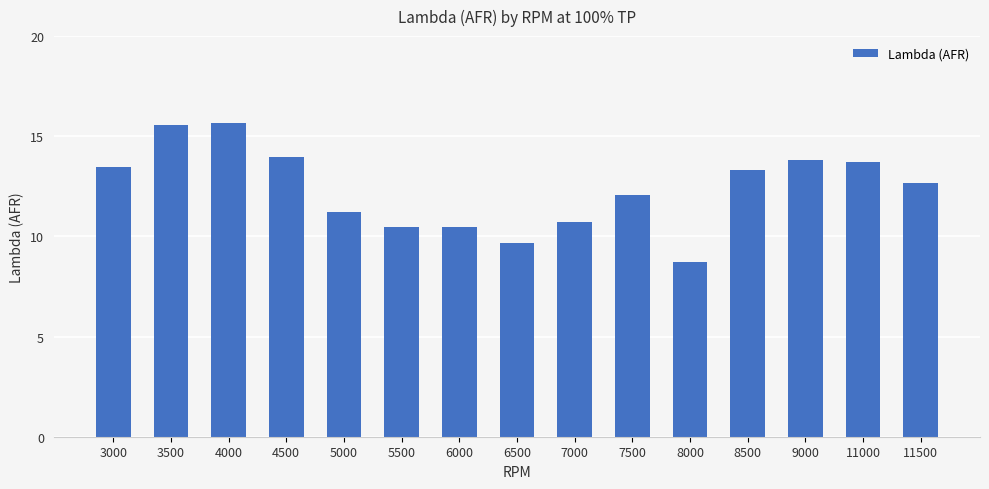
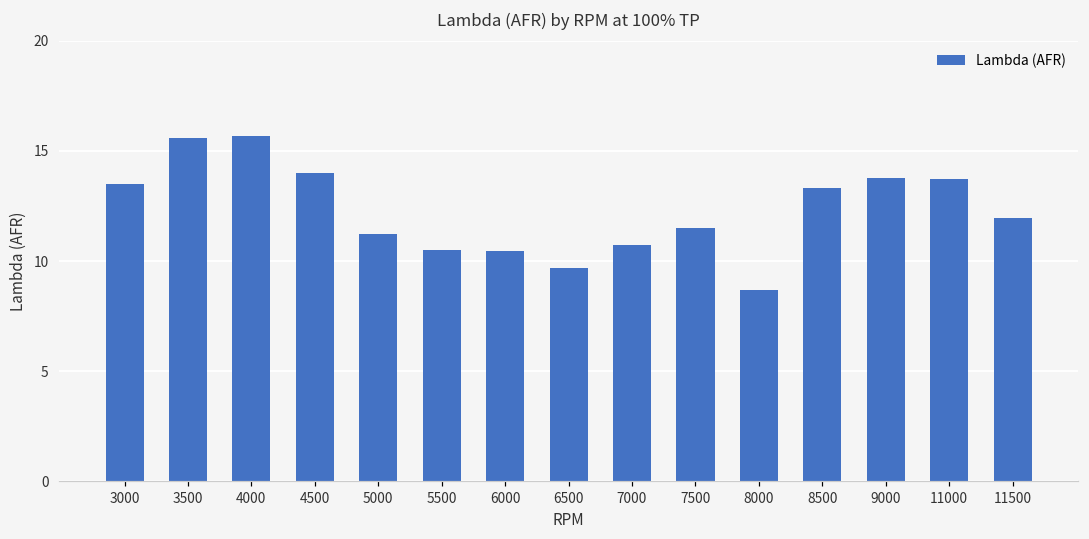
  {
    "3000": 13.5,
    "3500": 15.6,
    "4000": 15.7,
    "4500": 14.0,
    "5000": 11.2,
    "5500": 10.5,
    "6000": 10.5,
    "6500": 9.7,
    "7000": 10.7,
-   "7500": 12.1,
+   "7500": 11.5,
    "8000": 8.7,
    "8500": 13.3,
    "9000": 13.8,
    "11000": 13.7,
-   "11500": 12.7
+   "11500": 12.0
  }
